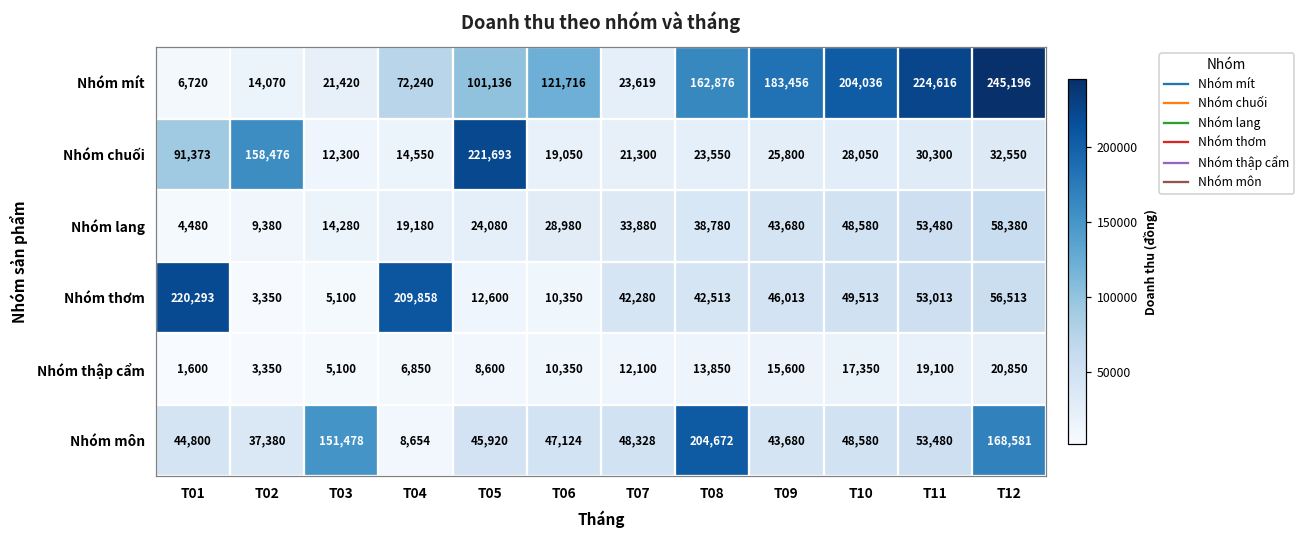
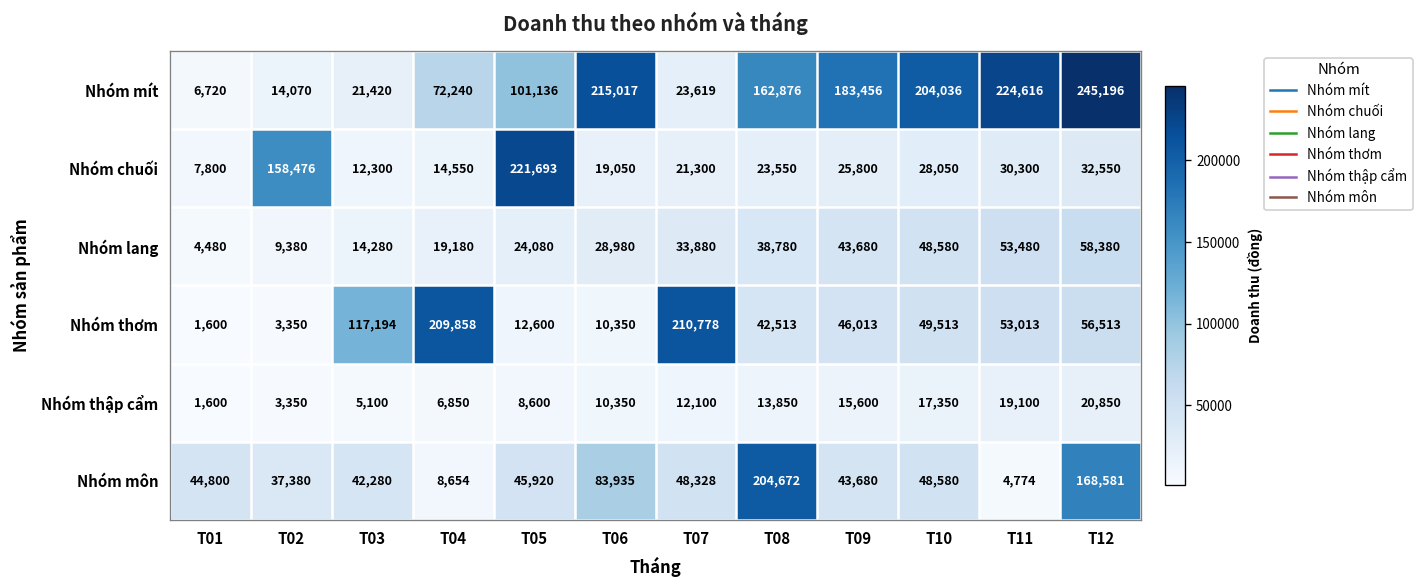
  {
    "Nhóm mít": {
      "T01": "6,720",
      "T02": "14,070",
      "T03": "21,420",
      "T04": "72,240",
      "T05": "101,136",
-     "T06": "121,716",
+     "T06": "215,017",
      "T07": "23,619",
      "T08": "162,876",
      "T09": "183,456",
      "T10": "204,036",
      "T11": "224,616",
      "T12": "245,196"
    },
    "Nhóm chuối": {
-     "T01": "91,373",
+     "T01": "7,800",
      "T02": "158,476",
      "T03": "12,300",
      "T04": "14,550",
      "T05": "221,693",
      "T06": "19,050",
      "T07": "21,300",
      "T08": "23,550",
      "T09": "25,800",
      "T10": "28,050",
      "T11": "30,300",
      "T12": "32,550"
    },
    "Nhóm lang": {
      "T01": "4,480",
      "T02": "9,380",
      "T03": "14,280",
      "T04": "19,180",
      "T05": "24,080",
      "T06": "28,980",
      "T07": "33,880",
      "T08": "38,780",
      "T09": "43,680",
      "T10": "48,580",
      "T11": "53,480",
      "T12": "58,380"
    },
    "Nhóm thơm": {
-     "T01": "220,293",
+     "T01": "1,600",
      "T02": "3,350",
-     "T03": "5,100",
+     "T03": "117,194",
      "T04": "209,858",
      "T05": "12,600",
      "T06": "10,350",
-     "T07": "42,280",
+     "T07": "210,778",
      "T08": "42,513",
      "T09": "46,013",
      "T10": "49,513",
      "T11": "53,013",
      "T12": "56,513"
    },
    "Nhóm thập cẩm": {
      "T01": "1,600",
      "T02": "3,350",
      "T03": "5,100",
      "T04": "6,850",
      "T05": "8,600",
      "T06": "10,350",
      "T07": "12,100",
      "T08": "13,850",
      "T09": "15,600",
      "T10": "17,350",
      "T11": "19,100",
      "T12": "20,850"
    },
    "Nhóm môn": {
      "T01": "44,800",
      "T02": "37,380",
-     "T03": "151,478",
+     "T03": "42,280",
      "T04": "8,654",
      "T05": "45,920",
-     "T06": "47,124",
+     "T06": "83,935",
      "T07": "48,328",
      "T08": "204,672",
      "T09": "43,680",
      "T10": "48,580",
-     "T11": "53,480",
+     "T11": "4,774",
      "T12": "168,581"
    }
  }
